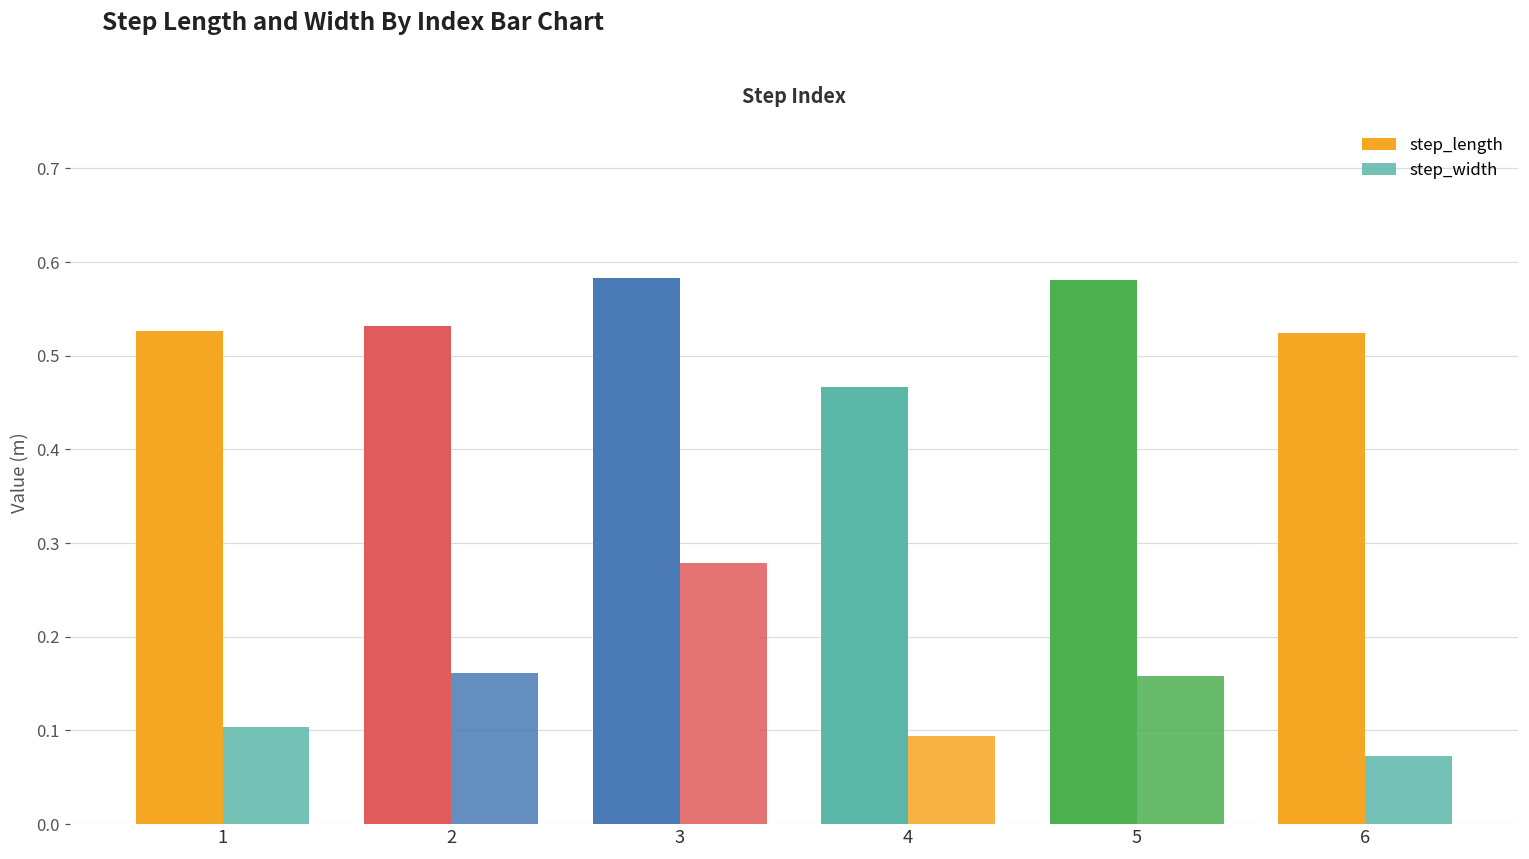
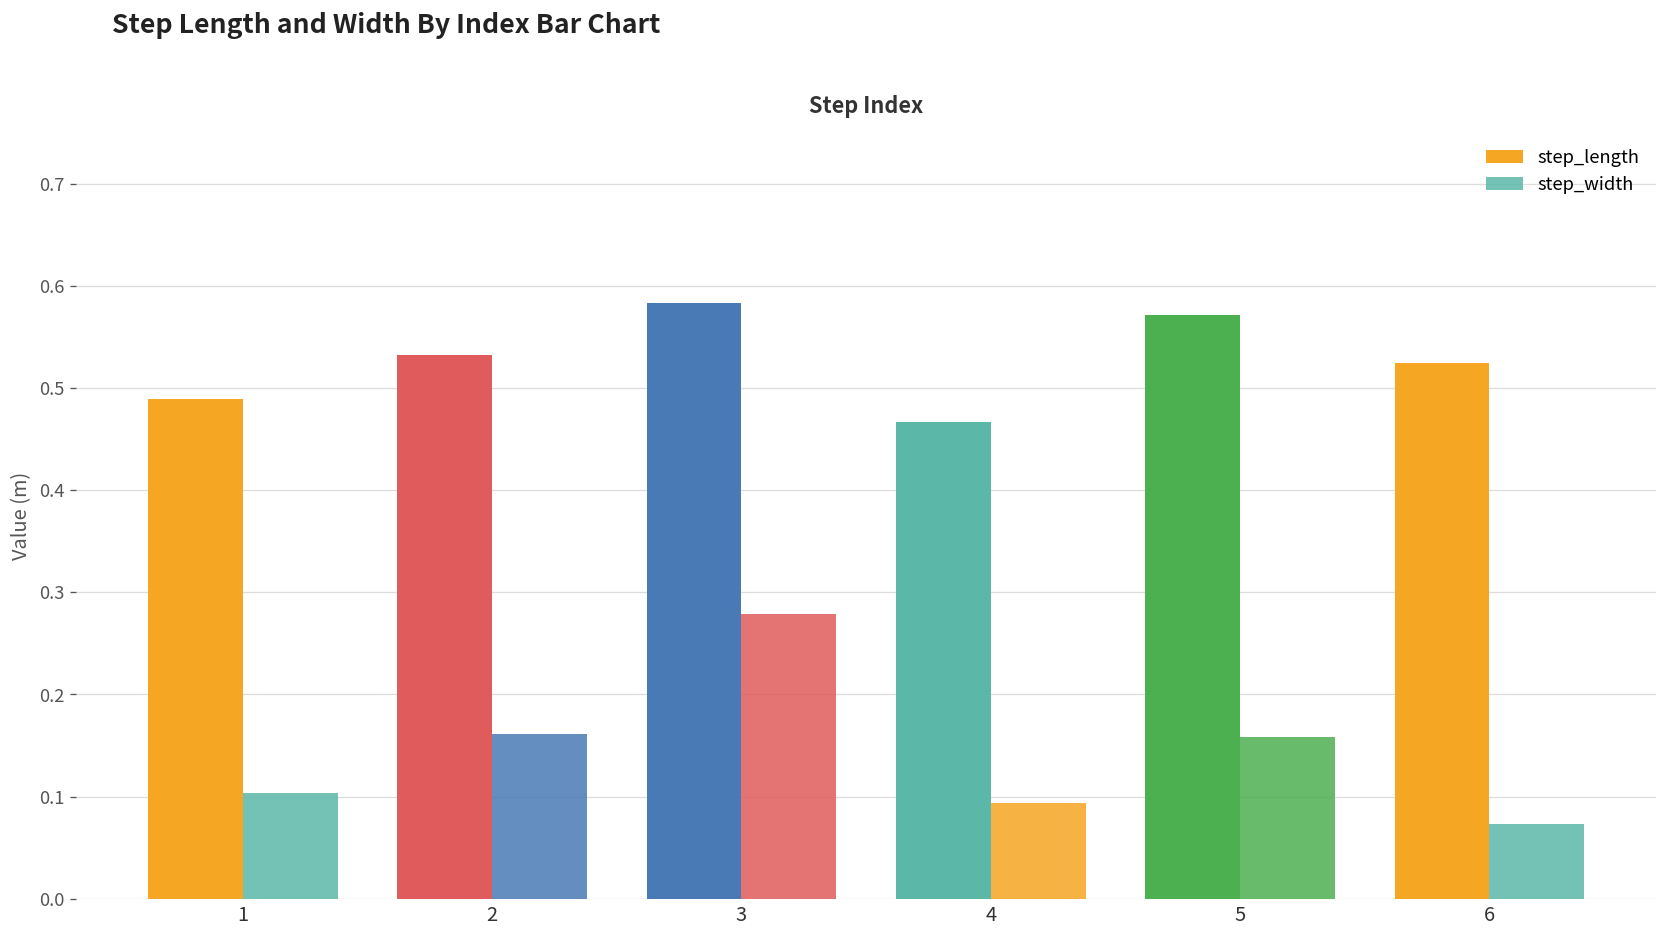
  {
    "step_length": {
-     "1": 0.53,
+     "1": 0.49,
      "2": 0.53,
      "3": 0.58,
      "4": 0.47,
-     "5": 0.58,
+     "5": 0.57,
      "6": 0.52
    },
    "step_width": {
      "1": 0.10,
      "2": 0.16,
      "3": 0.28,
      "4": 0.09,
      "5": 0.16,
      "6": 0.07
    }
  }
